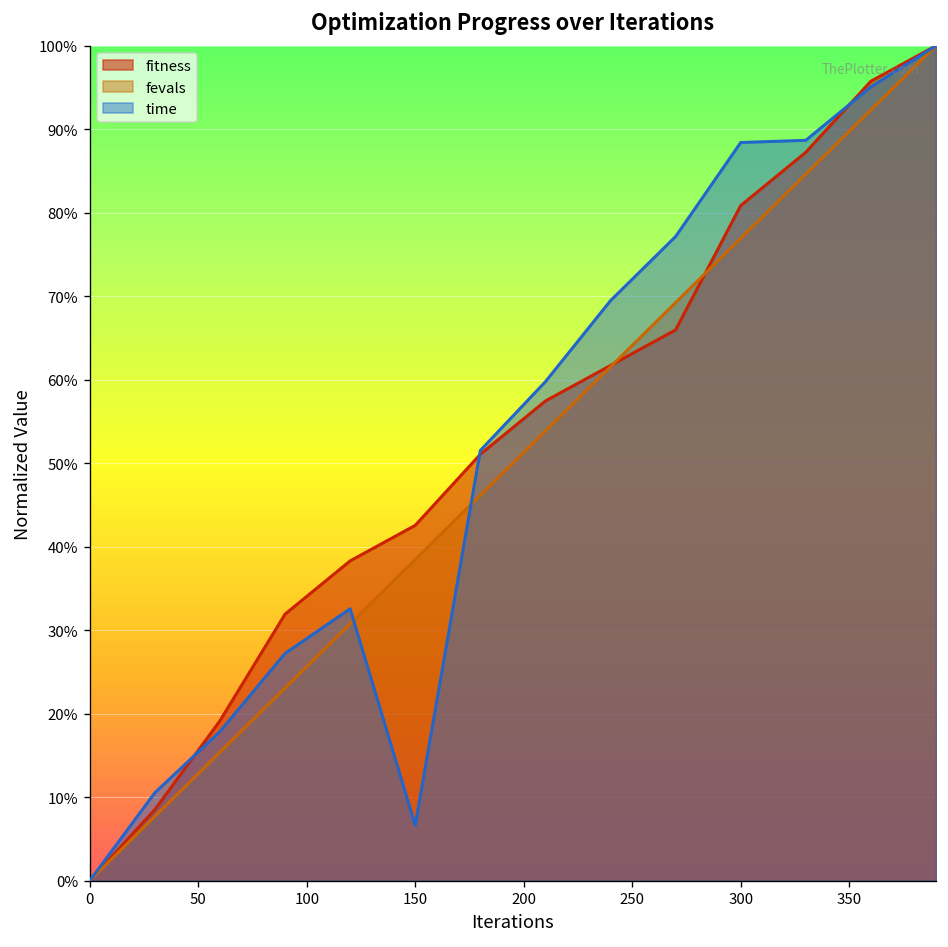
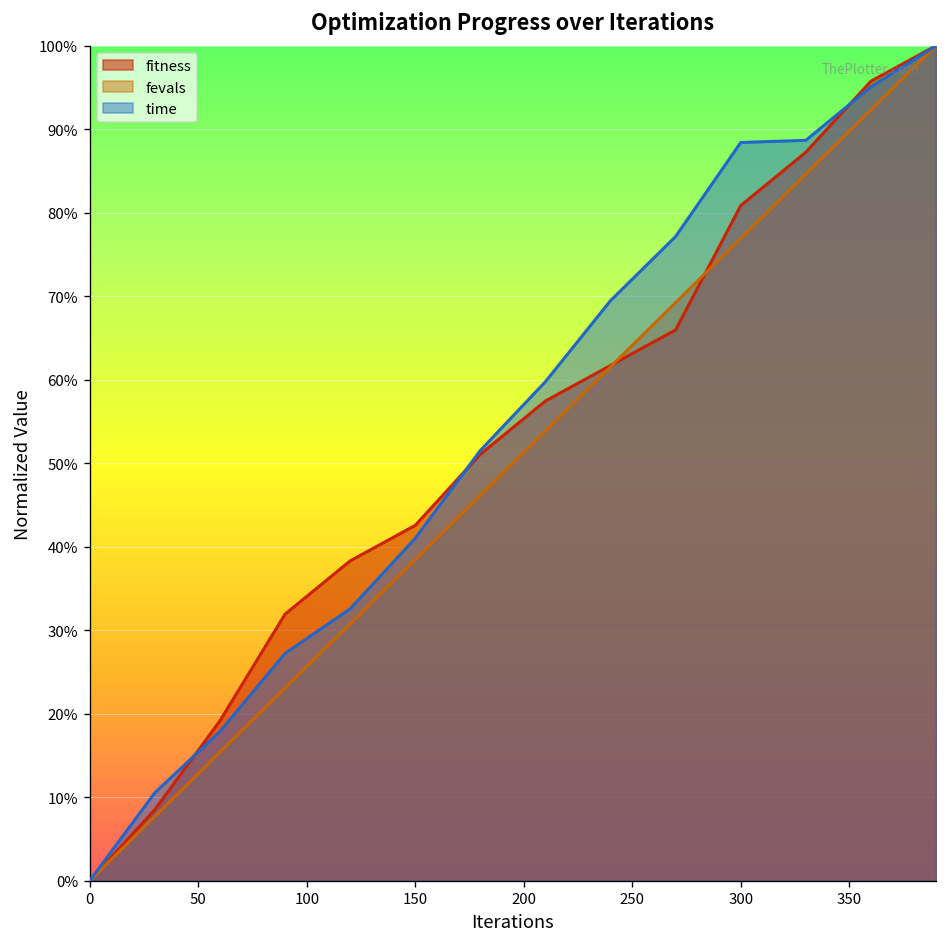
  {
    "time": {
-     "150": "7%",
+     "150": "41%",
      "300": "88%"
    }
  }
